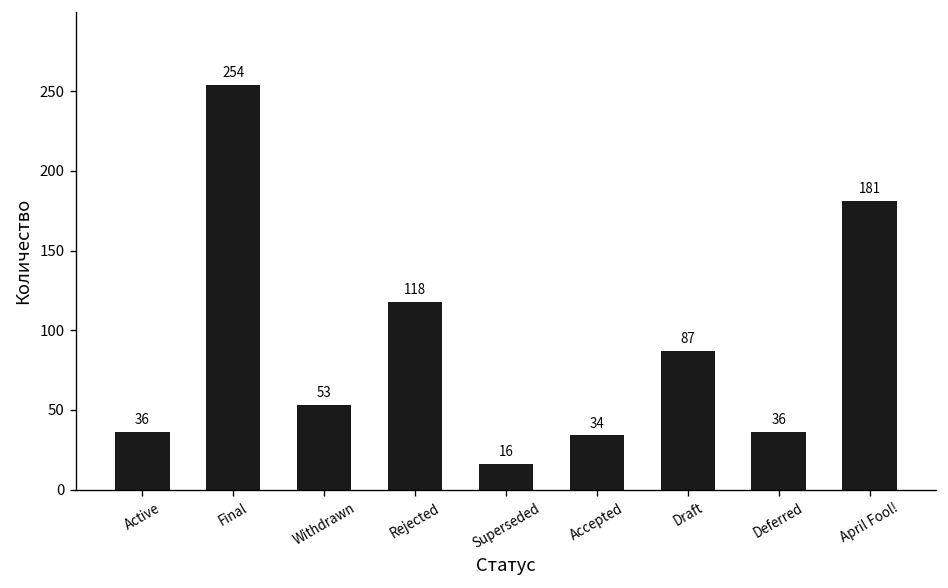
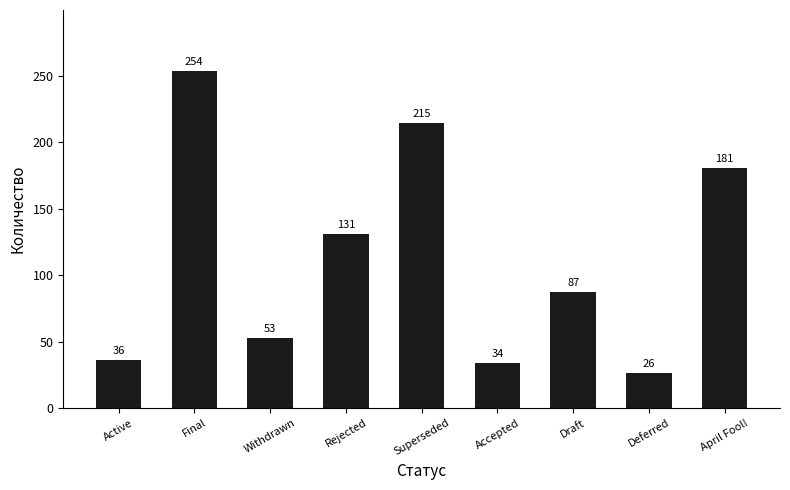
  {
    "Active": 36,
    "Final": 254,
    "Withdrawn": 53,
-   "Rejected": 118,
-   "Superseded": 16,
+   "Rejected": 131,
+   "Superseded": 215,
    "Accepted": 34,
    "Draft": 87,
-   "Deferred": 36,
+   "Deferred": 26,
    "April Fool!": 181
  }
